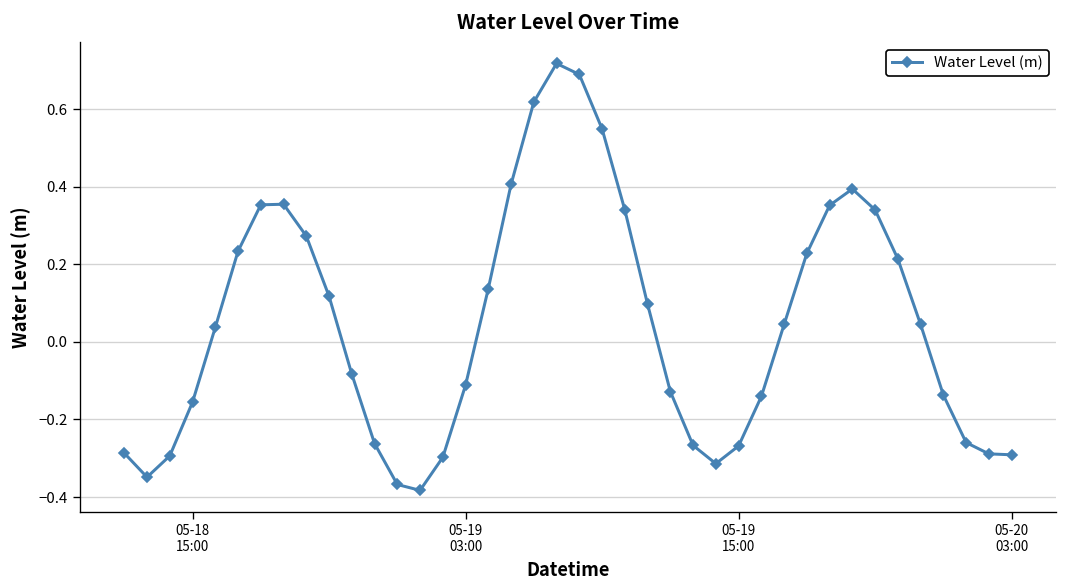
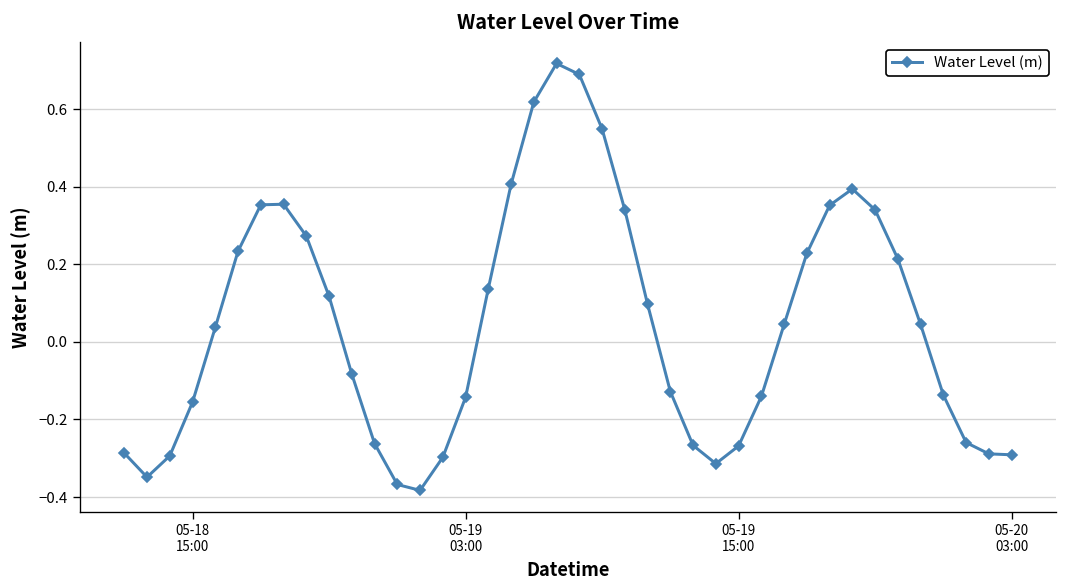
  {
    "05-18 15:00": -0.16,
-   "05-19 03:00": -0.11,
+   "05-19 03:00": -0.14,
    "05-19 15:00": -0.27,
    "05-20 03:00": -0.29
  }
